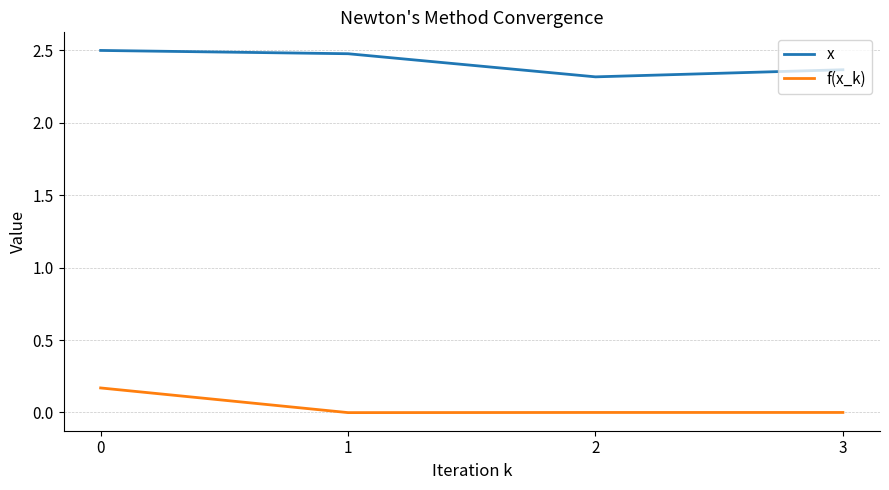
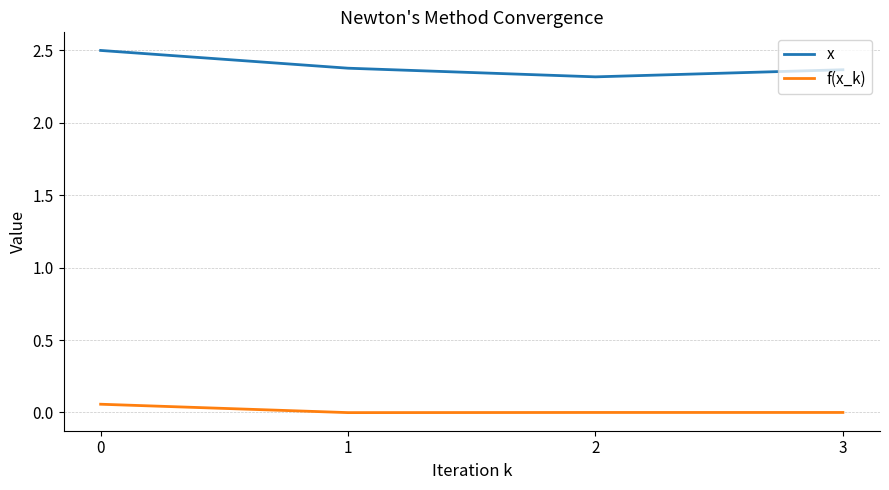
  {
    "x": {
      "0": 2.50,
-     "1": 2.48,
+     "1": 2.38,
      "2": 2.32
    },
    "f(x_k)": {
-     "0": 0.17,
+     "0": 0.06,
      "1": 0.00,
      "2": 0.00,
      "3": 0.00
    }
  }
